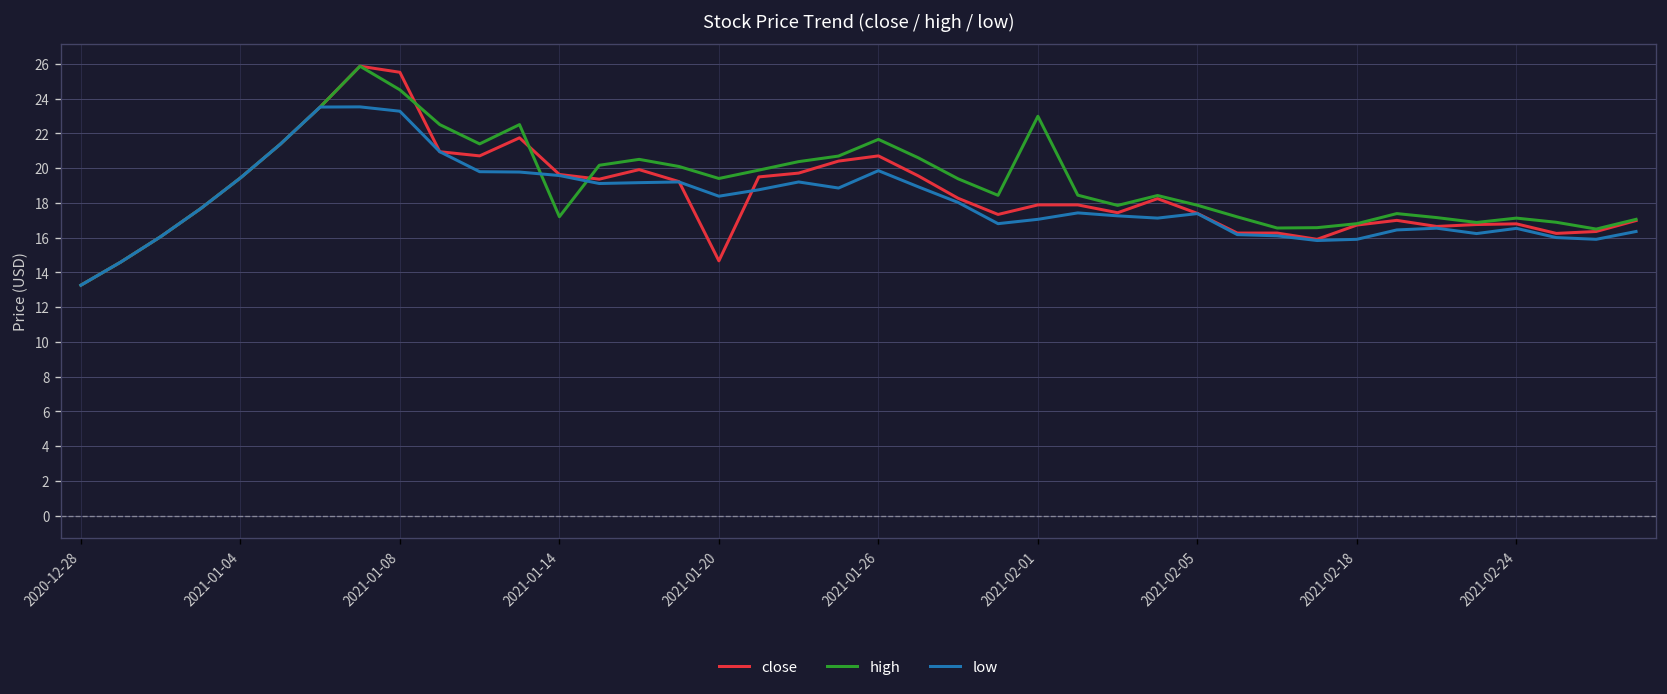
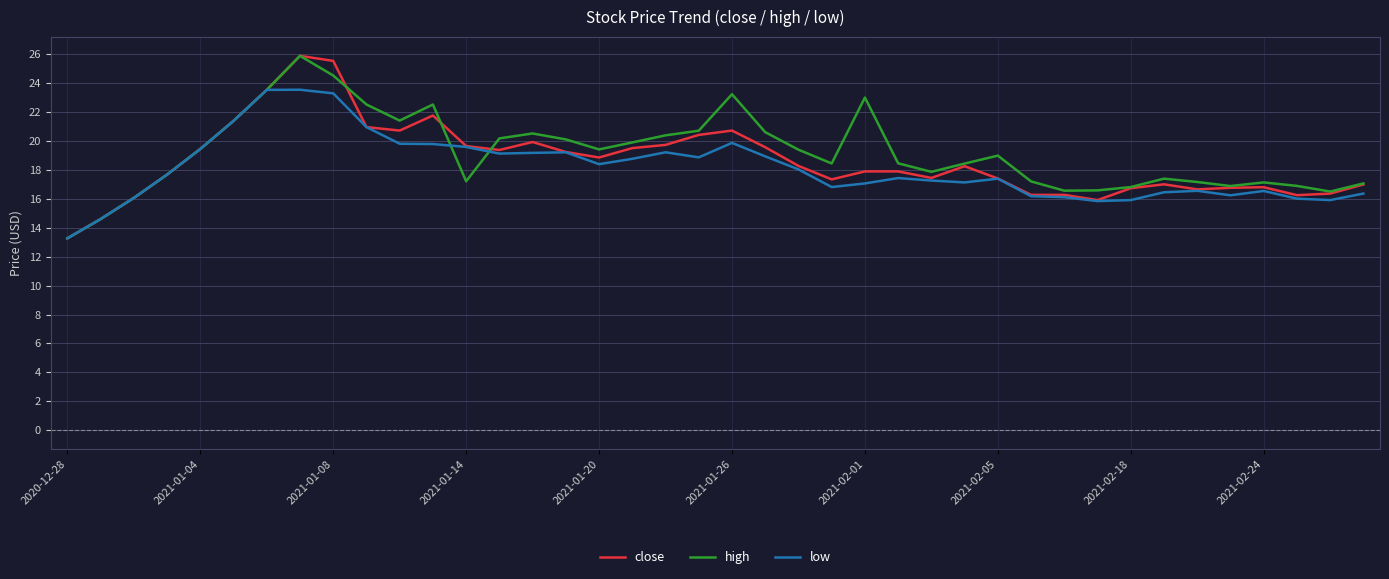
  {
    "close": {
      "2021-01-08": 25.5,
-     "2021-01-20": 14.7,
+     "2021-01-20": 18.8,
      "2021-01-26": 20.7,
      "2021-02-01": 17.9,
      "2021-02-24": 16.8
    },
    "high": {
      "2021-01-08": 24.5,
      "2021-01-14": 17.2,
      "2021-01-20": 19.4,
-     "2021-01-26": 21.7,
+     "2021-01-26": 23.2,
      "2021-02-01": 23.0,
-     "2021-02-05": 17.9,
+     "2021-02-05": 19.0,
      "2021-02-24": 17.1
    },
    "low": {
      "2021-01-08": 23.3,
      "2021-01-20": 18.4,
      "2021-01-26": 19.9,
      "2021-02-01": 17.1,
      "2021-02-18": 15.9,
      "2021-02-24": 16.5
    }
  }
